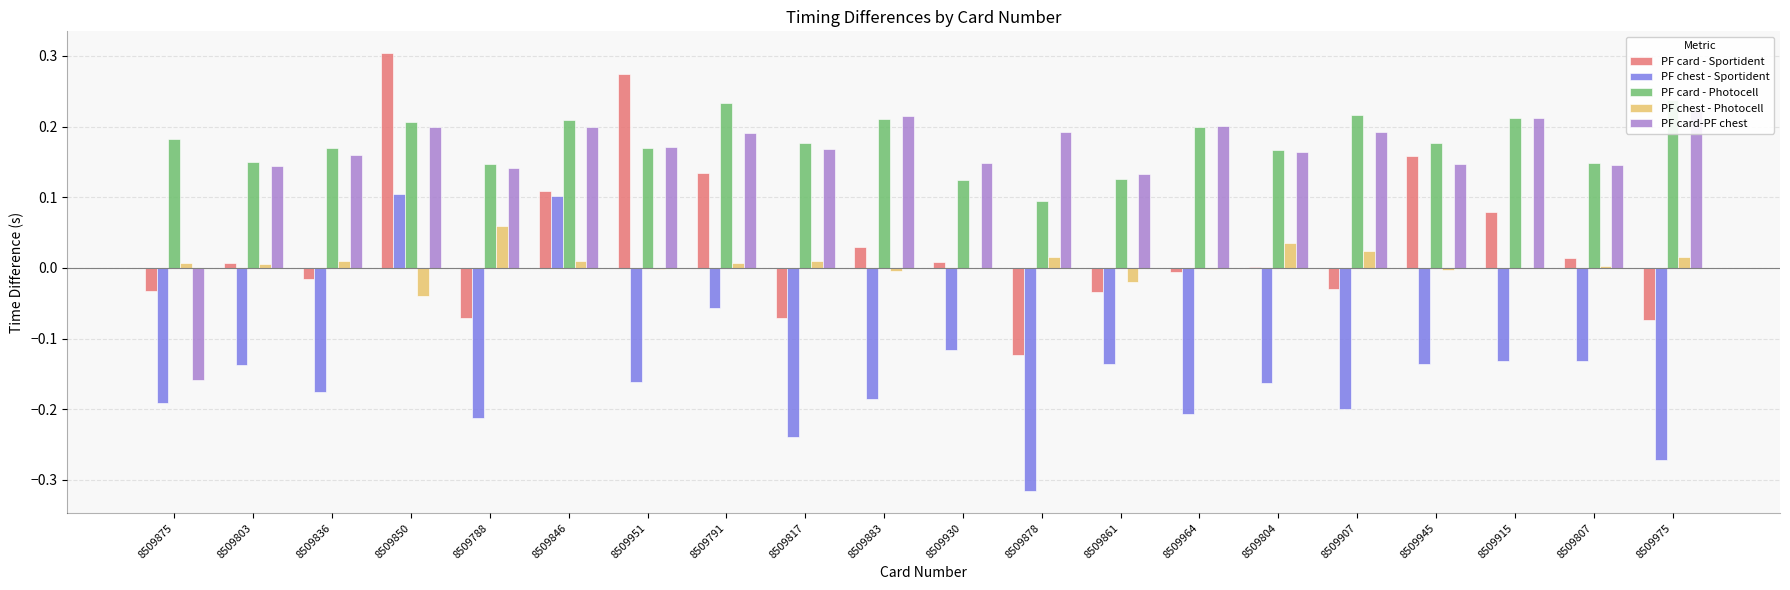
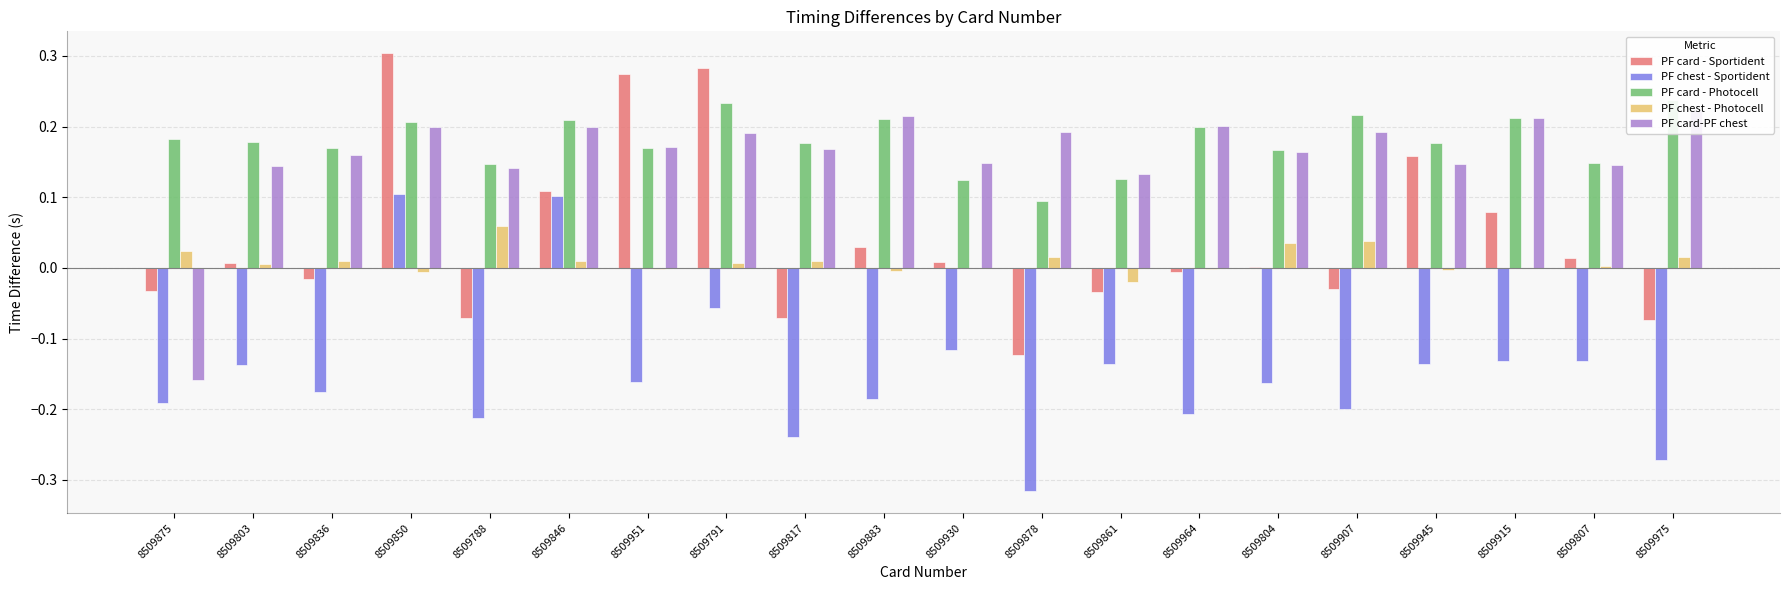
  {
    "PF card - Sportident": {
      "8509875": -0.03,
      "8509803": 0.01,
      "8509836": -0.02,
      "8509850": 0.30,
      "8509788": -0.07,
      "8509846": 0.11,
      "8509951": 0.27,
-     "8509791": 0.13,
+     "8509791": 0.28,
      "8509817": -0.07,
      "8509883": 0.03,
      "8509930": 0.01,
      "8509878": -0.12,
      "8509861": -0.03,
      "8509964": -0.01,
      "8509907": -0.03,
      "8509945": 0.16,
      "8509915": 0.08,
      "8509807": 0.01,
      "8509975": -0.07
    },
    "PF card - Photocell": {
      "8509875": 0.18,
-     "8509803": 0.15,
+     "8509803": 0.18,
      "8509836": 0.17,
      "8509850": 0.21,
      "8509788": 0.15,
      "8509846": 0.21,
      "8509951": 0.17,
      "8509791": 0.23,
      "8509817": 0.18,
      "8509883": 0.21,
      "8509930": 0.12,
      "8509878": 0.10,
      "8509861": 0.13,
      "8509964": 0.20,
      "8509804": 0.17,
      "8509907": 0.22,
      "8509945": 0.18,
      "8509915": 0.21,
      "8509807": 0.15
    },
    "PF chest - Photocell": {
-     "8509875": 0.01,
+     "8509875": 0.02,
      "8509803": 0.01,
      "8509836": 0.01,
-     "8509850": -0.04,
+     "8509850": -0.01,
      "8509788": 0.06,
      "8509846": 0.01,
      "8509791": 0.01,
      "8509817": 0.01,
      "8509883": 0.00,
      "8509878": 0.02,
      "8509861": -0.02,
      "8509804": 0.04,
-     "8509907": 0.02,
+     "8509907": 0.04,
      "8509975": 0.02
    }
  }
